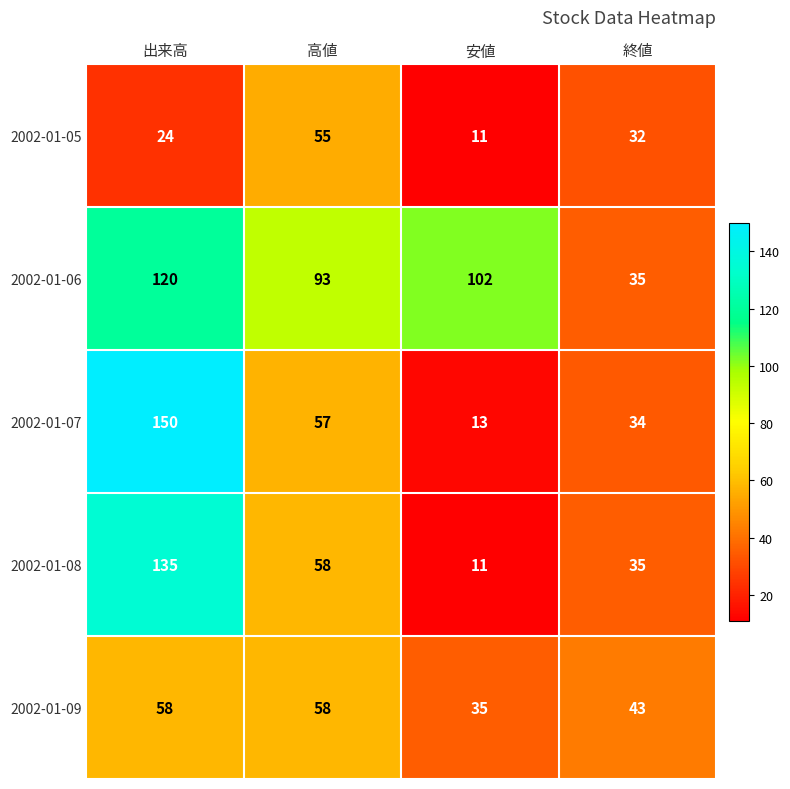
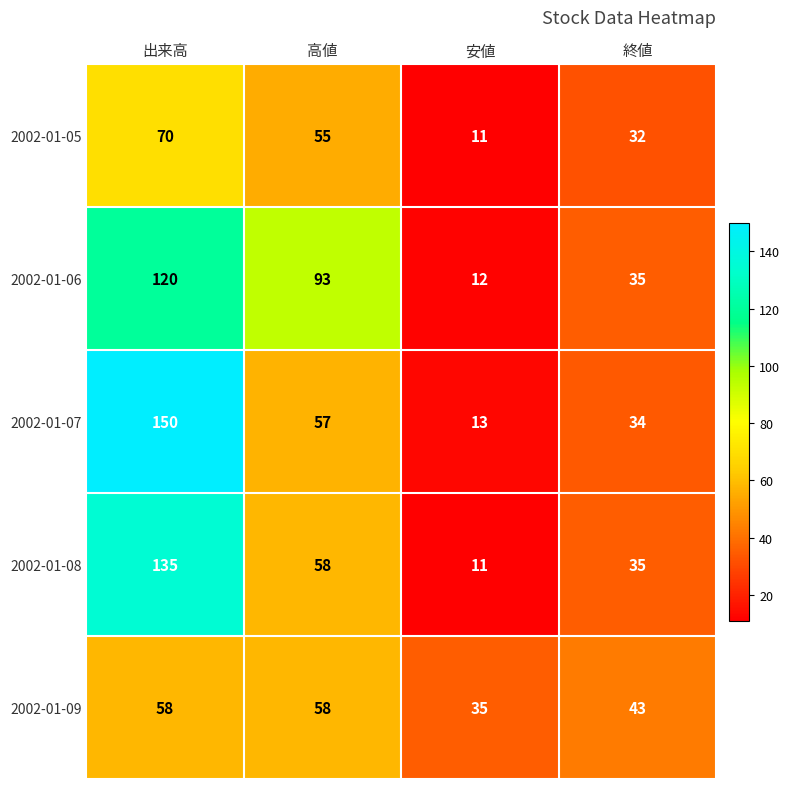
  {
    "2002-01-05": {
-     "出来高": 24,
+     "出来高": 70,
      "高値": 55,
      "安値": 11,
      "終値": 32
    },
    "2002-01-06": {
      "出来高": 120,
      "高値": 93,
-     "安値": 102,
+     "安値": 12,
      "終値": 35
    },
    "2002-01-07": {
      "出来高": 150,
      "高値": 57,
      "安値": 13,
      "終値": 34
    },
    "2002-01-08": {
      "出来高": 135,
      "高値": 58,
      "安値": 11,
      "終値": 35
    },
    "2002-01-09": {
      "出来高": 58,
      "高値": 58,
      "安値": 35,
      "終値": 43
    }
  }
